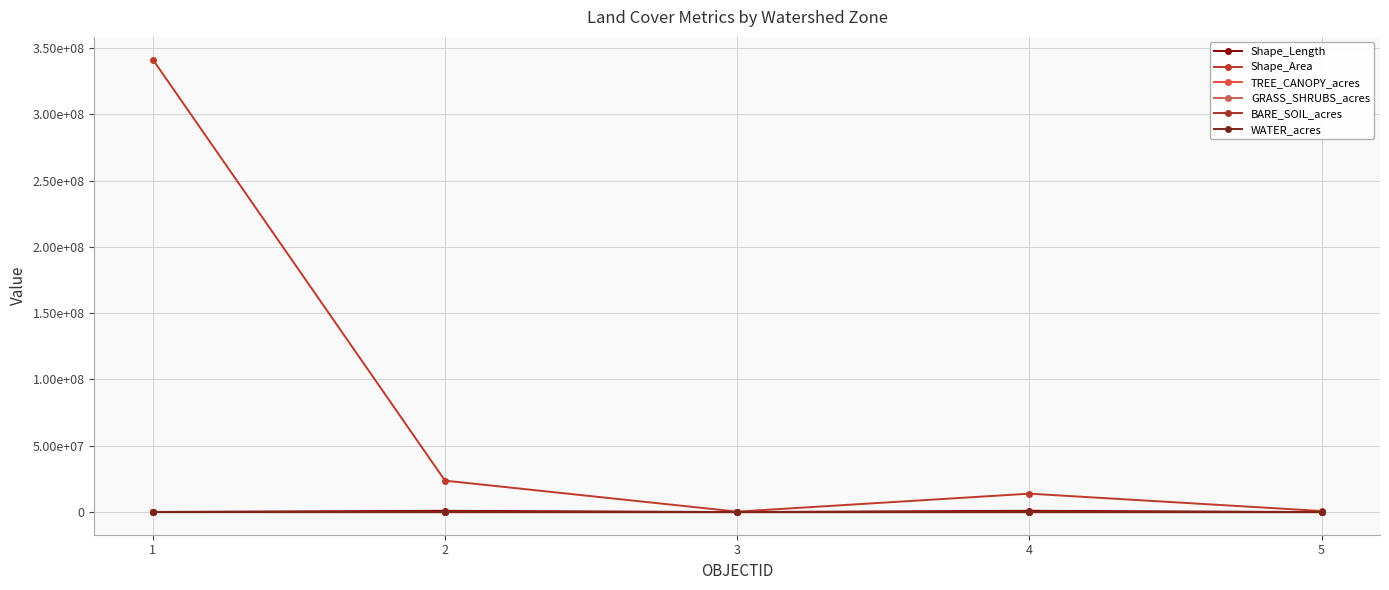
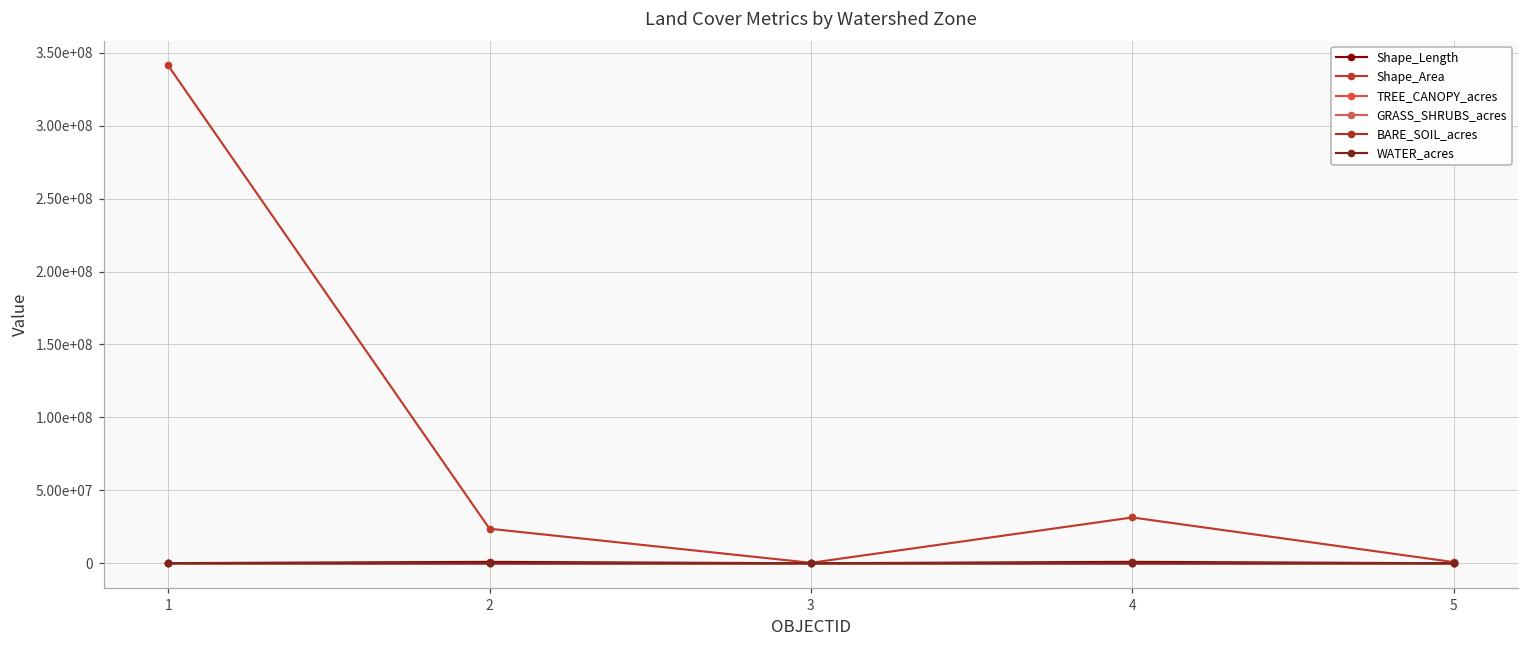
  {
    "Shape_Area": {
      "1": 341000000,
      "2": 24000000,
-     "4": 14000000
+     "4": 31000000
    }
  }
